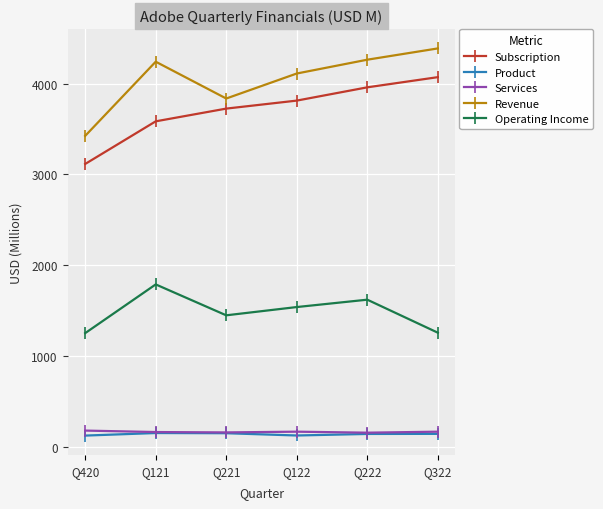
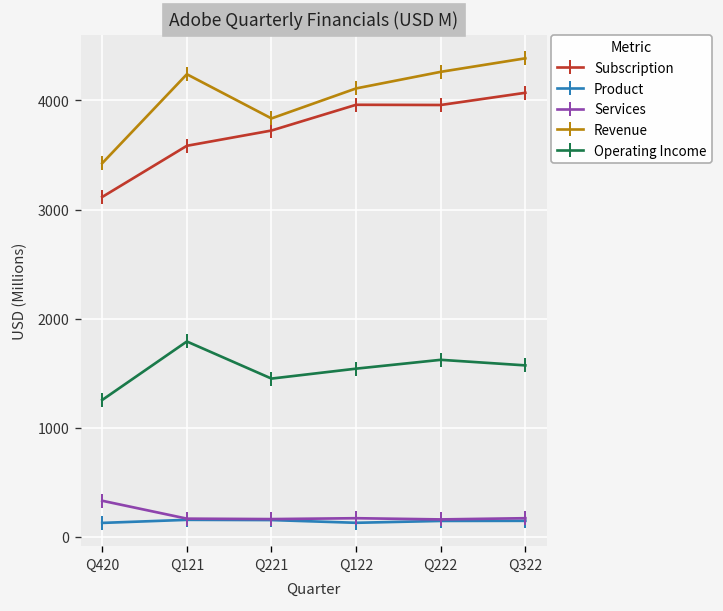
  {
    "Subscription": {
      "Q420": 3100,
      "Q121": 3600,
      "Q221": 3700,
-     "Q122": 3800,
+     "Q122": 4000,
      "Q222": 4000,
      "Q322": 4100
    },
    "Product": {
      "Q420": 100,
      "Q122": 100
    },
    "Services": {
-     "Q420": 200,
+     "Q420": 300,
      "Q122": 200
    },
    "Revenue": {
      "Q420": 3400,
      "Q121": 4200,
      "Q221": 3800,
      "Q122": 4100,
      "Q222": 4300,
      "Q322": 4400
    },
    "Operating Income": {
      "Q420": 1300,
      "Q121": 1800,
      "Q221": 1500,
      "Q122": 1500,
      "Q222": 1600,
-     "Q322": 1300
+     "Q322": 1600
    }
  }
